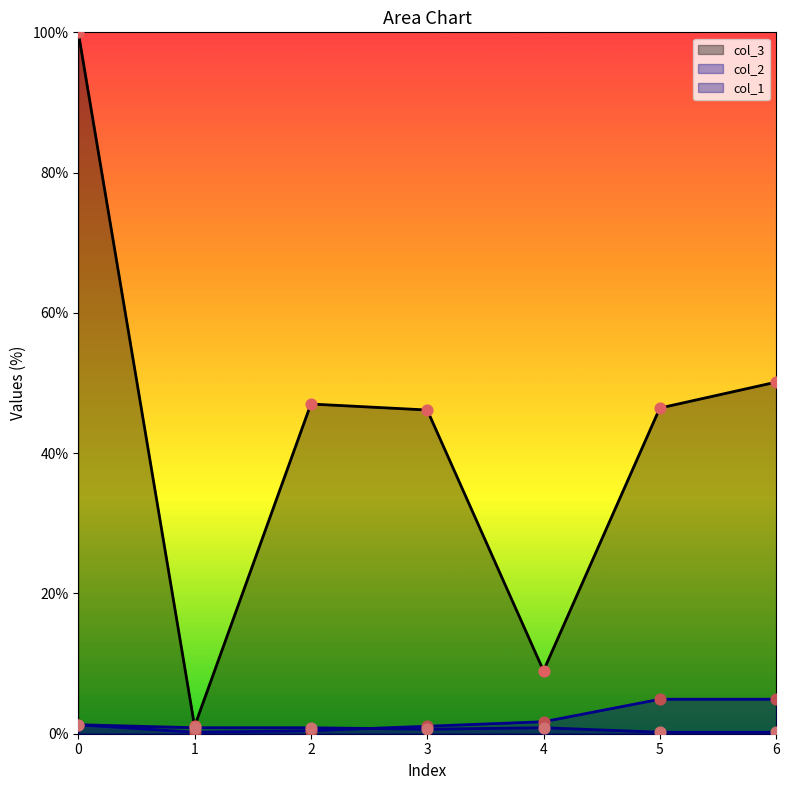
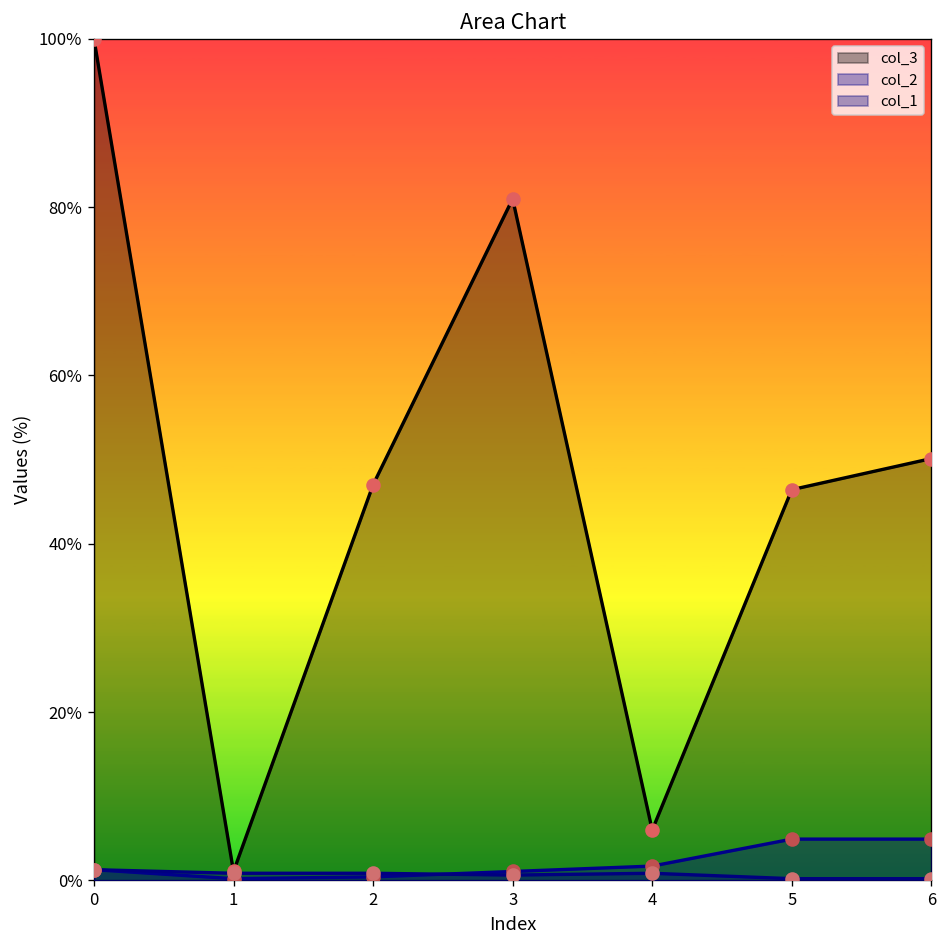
  {
    "col_3": {
      "0": "100%",
      "2": "47%",
-     "3": "46%",
-     "4": "9%",
+     "3": "81%",
+     "4": "6%",
      "5": "46%",
      "6": "50%"
    }
  }
